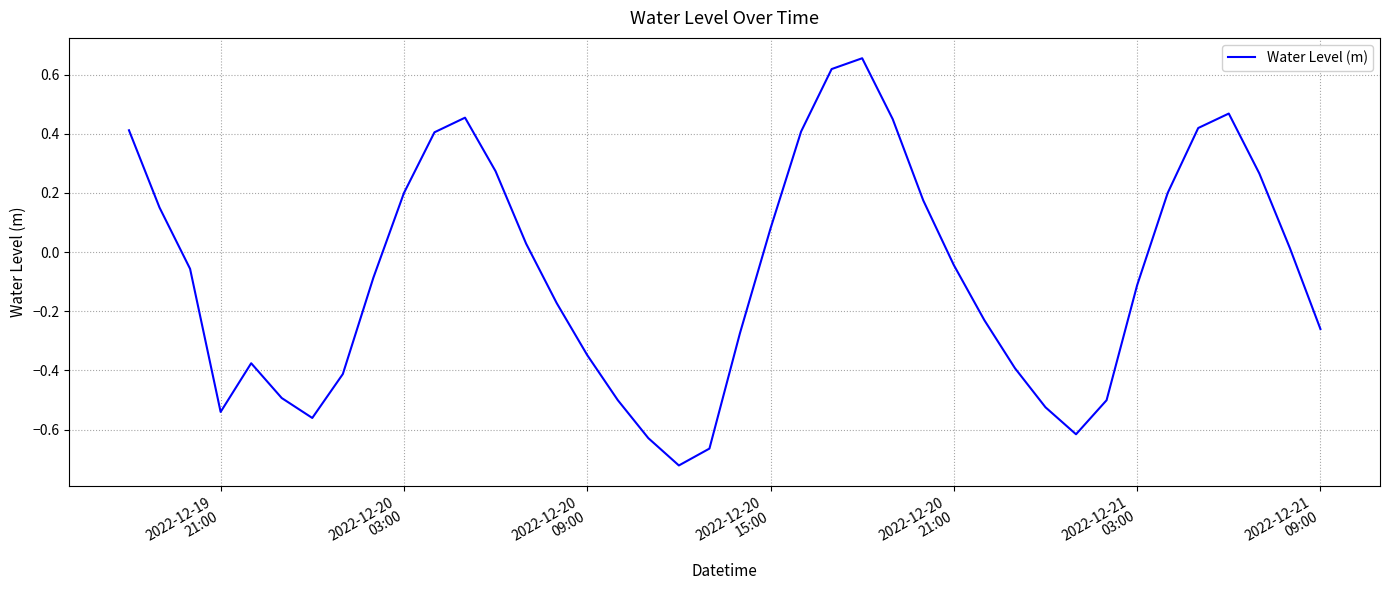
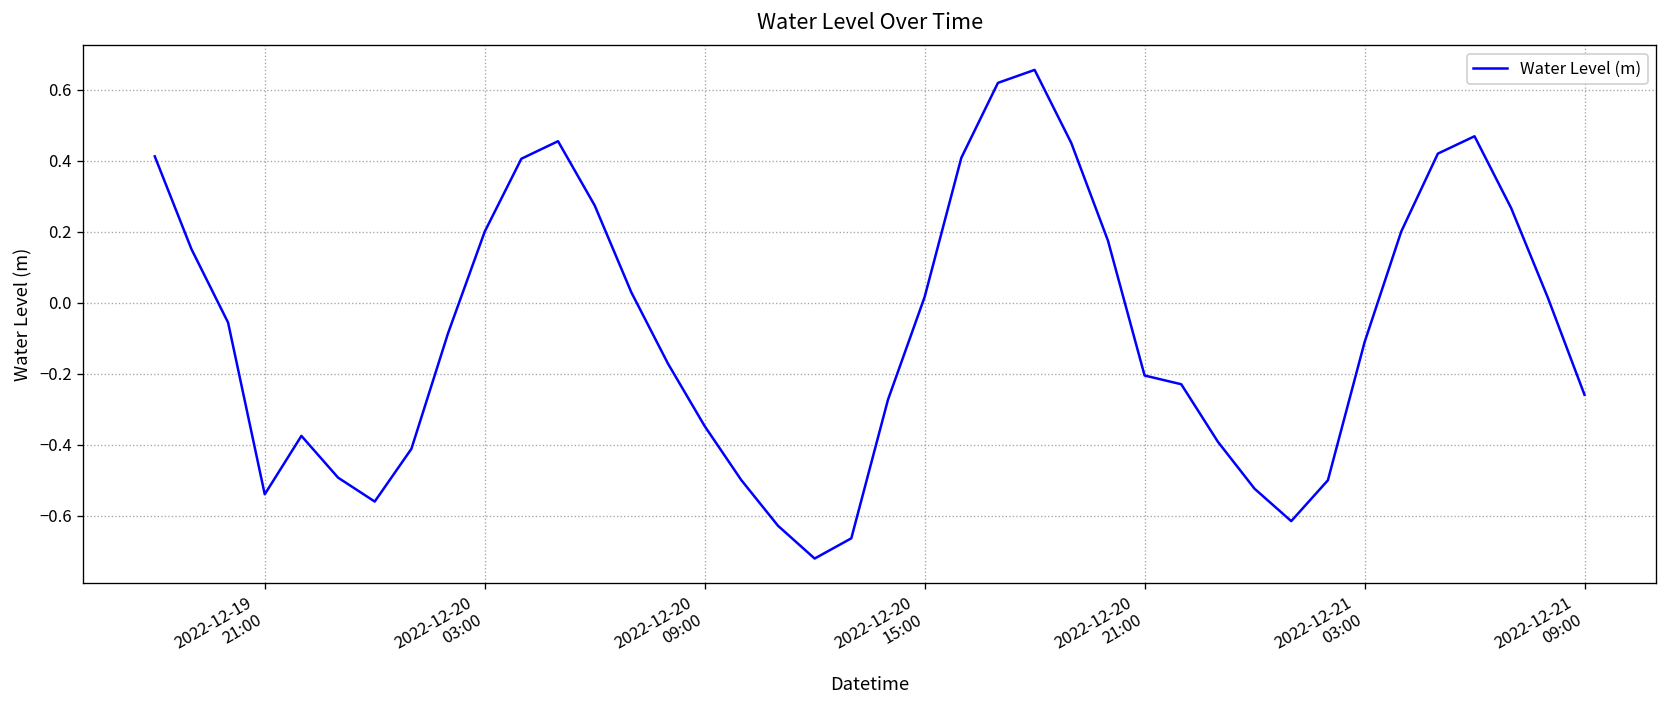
  {
    "2022-12-19 21:00": -0.54,
    "2022-12-20 03:00": 0.20,
    "2022-12-20 09:00": -0.35,
-   "2022-12-20 15:00": 0.08,
-   "2022-12-20 21:00": -0.04,
+   "2022-12-20 15:00": 0.02,
+   "2022-12-20 21:00": -0.21,
    "2022-12-21 03:00": -0.11,
    "2022-12-21 09:00": -0.26
  }
